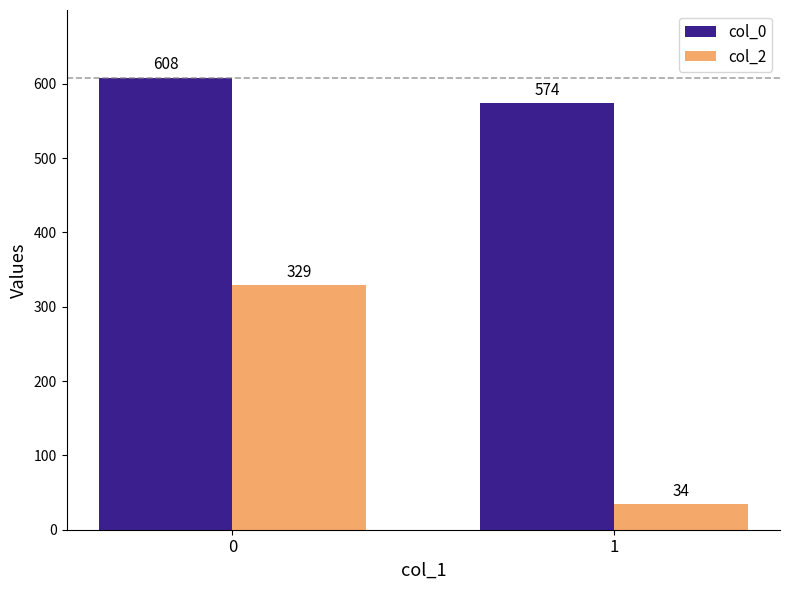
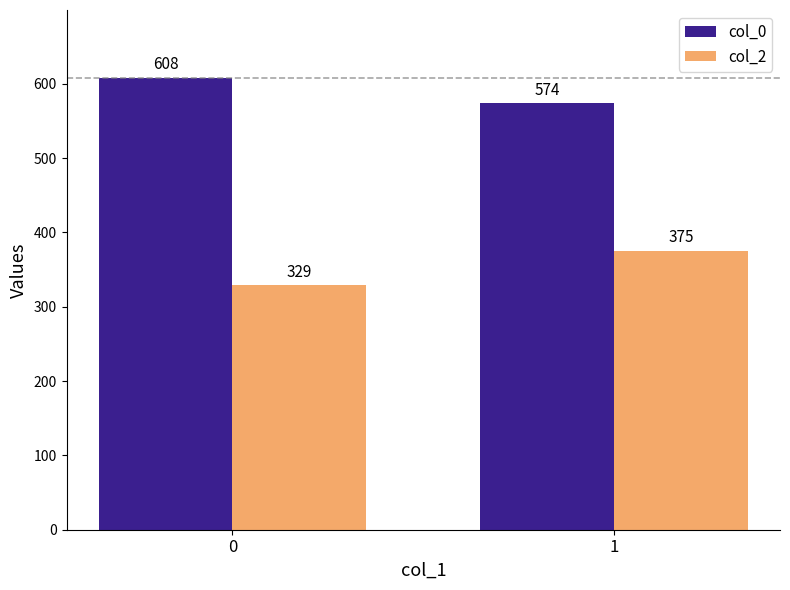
  {
    "col_0": {
      "0": 608,
      "1": 574
    },
    "col_2": {
      "0": 329,
-     "1": 34
+     "1": 375
    }
  }
